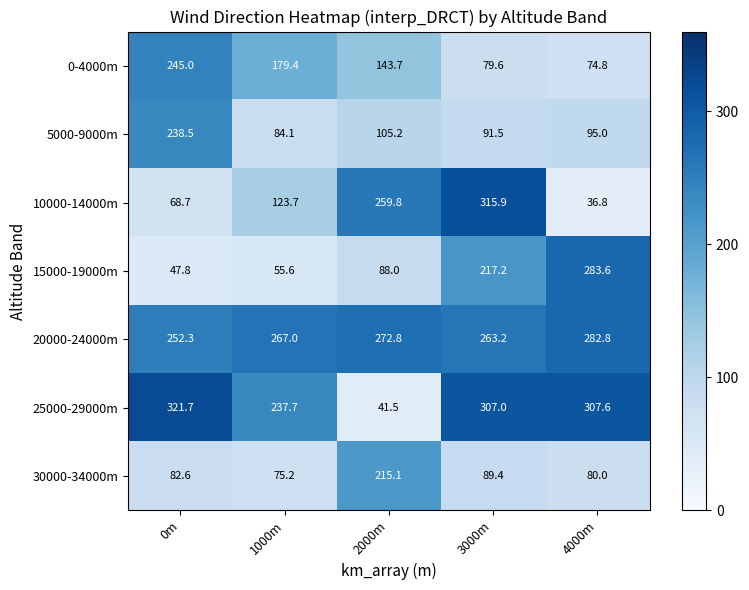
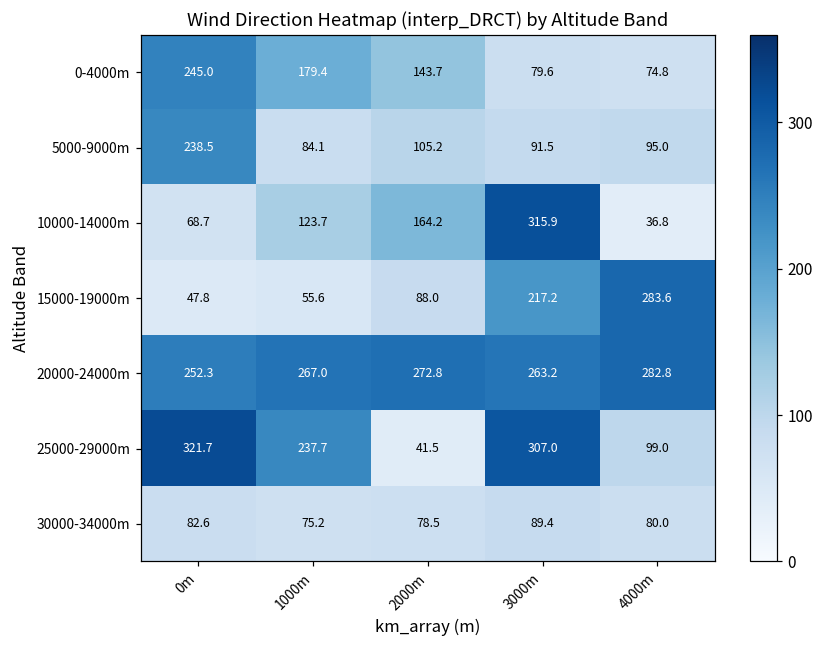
  {
    "0-4000m": {
      "0m": 245.0,
      "1000m": 179.4,
      "2000m": 143.7,
      "3000m": 79.6,
      "4000m": 74.8
    },
    "5000-9000m": {
      "0m": 238.5,
      "1000m": 84.1,
      "2000m": 105.2,
      "3000m": 91.5,
      "4000m": 95.0
    },
    "10000-14000m": {
      "0m": 68.7,
      "1000m": 123.7,
-     "2000m": 259.8,
+     "2000m": 164.2,
      "3000m": 315.9,
      "4000m": 36.8
    },
    "15000-19000m": {
      "0m": 47.8,
      "1000m": 55.6,
      "2000m": 88.0,
      "3000m": 217.2,
      "4000m": 283.6
    },
    "20000-24000m": {
      "0m": 252.3,
      "1000m": 267.0,
      "2000m": 272.8,
      "3000m": 263.2,
      "4000m": 282.8
    },
    "25000-29000m": {
      "0m": 321.7,
      "1000m": 237.7,
      "2000m": 41.5,
      "3000m": 307.0,
-     "4000m": 307.6
+     "4000m": 99.0
    },
    "30000-34000m": {
      "0m": 82.6,
      "1000m": 75.2,
-     "2000m": 215.1,
+     "2000m": 78.5,
      "3000m": 89.4,
      "4000m": 80.0
    }
  }
